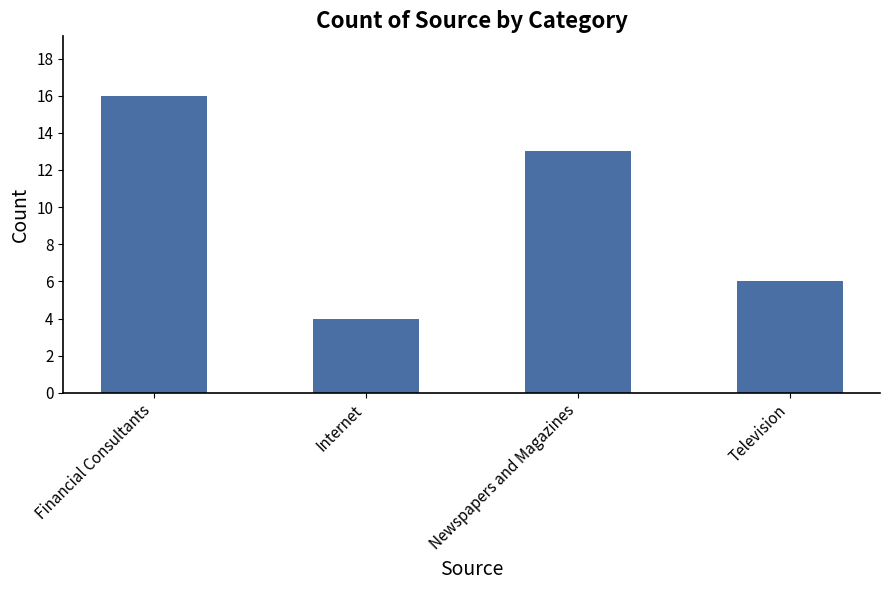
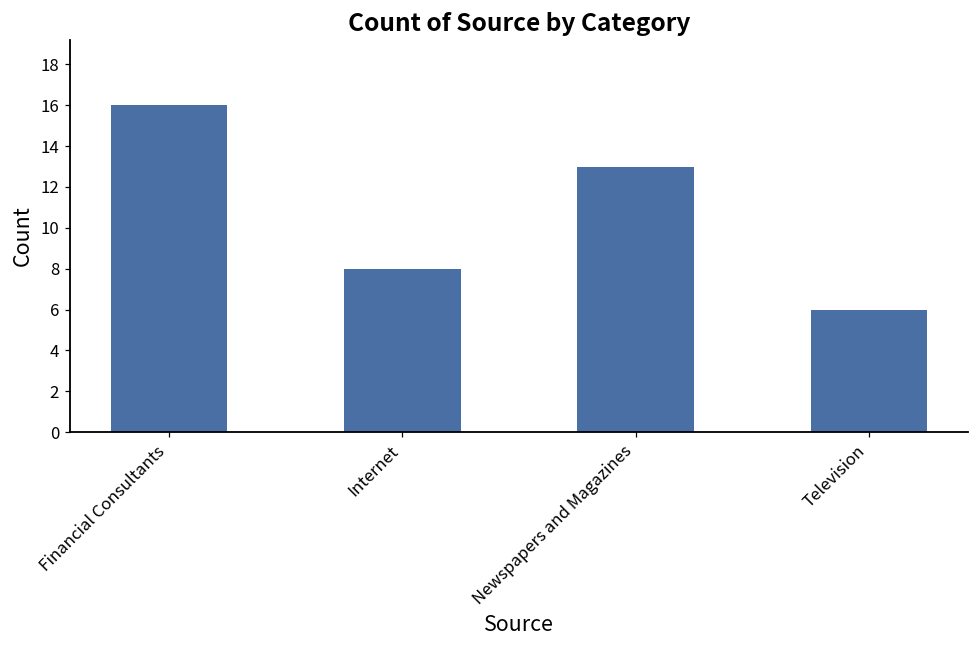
  {
    "Financial Consultants": 16,
-   "Internet": 4,
+   "Internet": 8,
    "Newspapers and Magazines": 13,
    "Television": 6
  }
